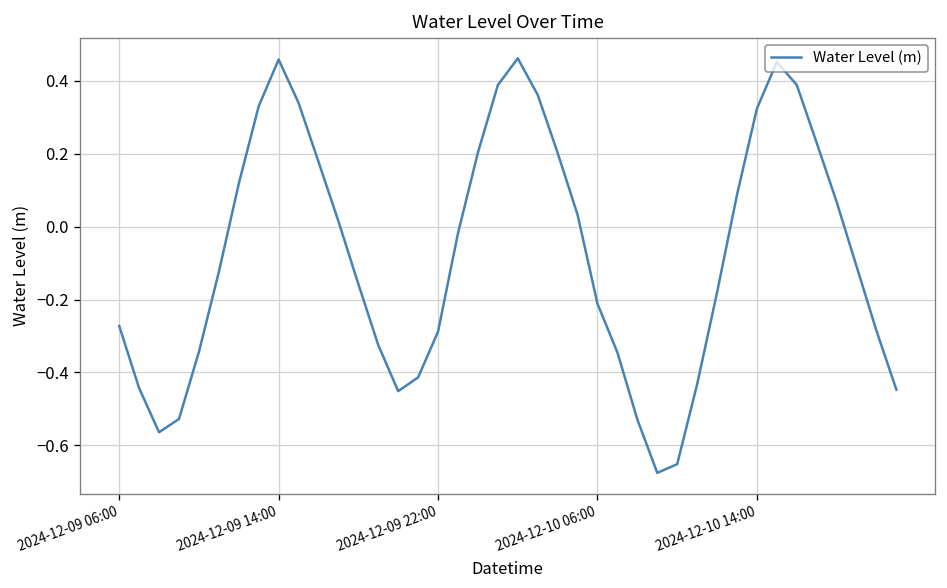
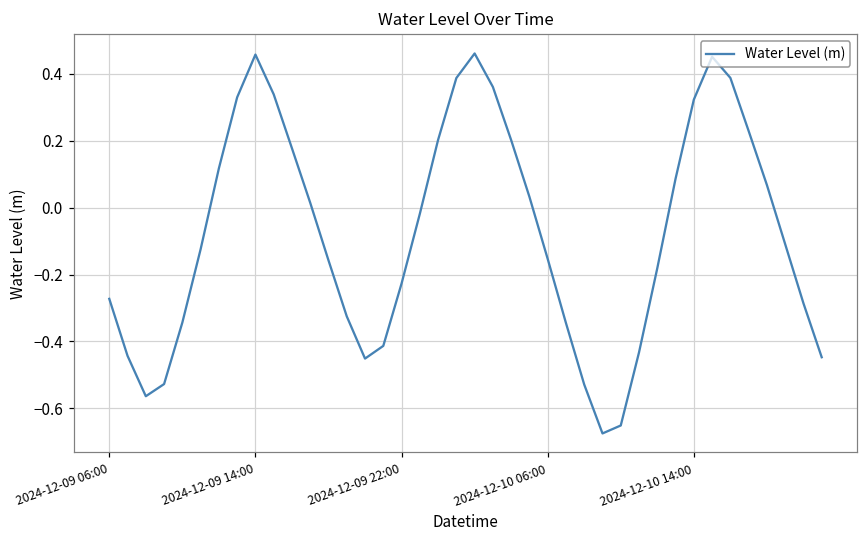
  {
    "2024-12-09 06:00": -0.27,
    "2024-12-09 14:00": 0.46,
-   "2024-12-09 22:00": -0.29,
-   "2024-12-10 06:00": -0.21,
+   "2024-12-09 22:00": -0.23,
+   "2024-12-10 06:00": -0.15,
    "2024-12-10 14:00": 0.32
  }
